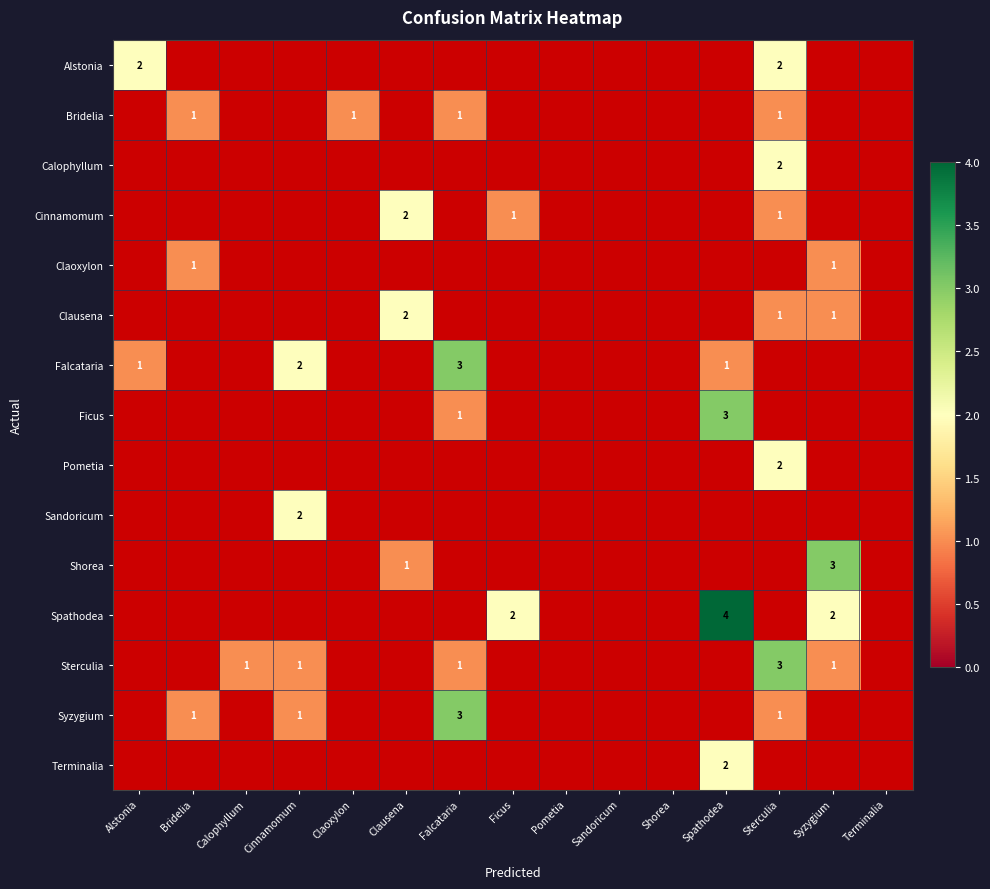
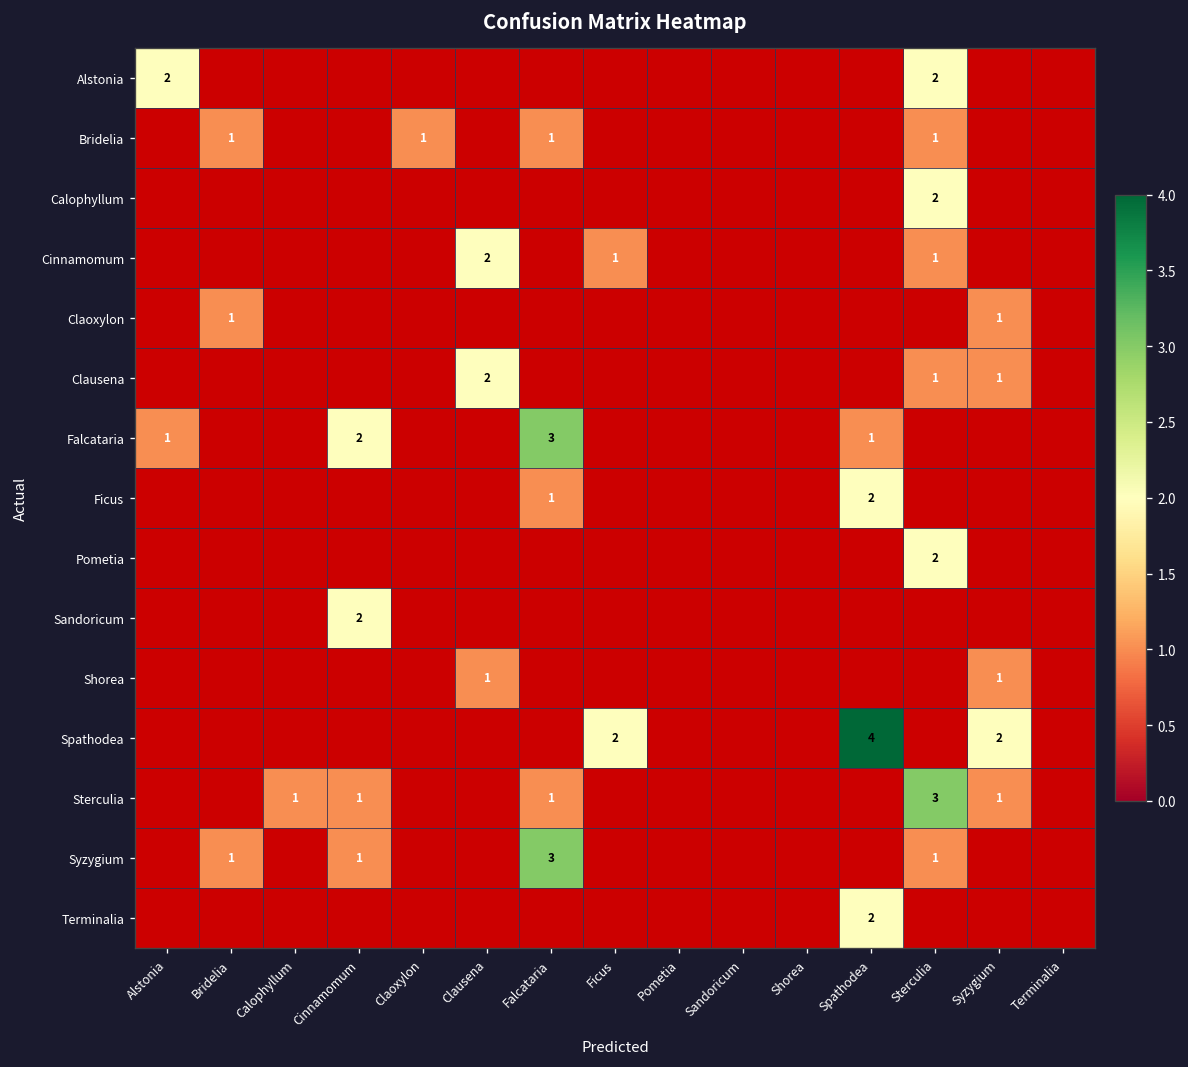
  {
    "Alstonia": {
      "Alstonia": 2,
      "Sterculia": 2
    },
    "Bridelia": {
      "Bridelia": 1,
      "Claoxylon": 1,
      "Falcataria": 1,
      "Sterculia": 1
    },
    "Calophyllum": {
      "Sterculia": 2
    },
    "Cinnamomum": {
      "Clausena": 2,
      "Ficus": 1,
      "Sterculia": 1
    },
    "Claoxylon": {
      "Bridelia": 1,
      "Syzygium": 1
    },
    "Clausena": {
      "Clausena": 2,
      "Sterculia": 1,
      "Syzygium": 1
    },
    "Falcataria": {
      "Alstonia": 1,
      "Cinnamomum": 2,
      "Falcataria": 3,
      "Spathodea": 1
    },
    "Ficus": {
      "Falcataria": 1,
-     "Spathodea": 3
+     "Spathodea": 2
    },
    "Pometia": {
      "Sterculia": 2
    },
    "Sandoricum": {
      "Cinnamomum": 2
    },
    "Shorea": {
      "Clausena": 1,
-     "Syzygium": 3
+     "Syzygium": 1
    },
    "Spathodea": {
      "Ficus": 2,
      "Spathodea": 4,
      "Syzygium": 2
    },
    "Sterculia": {
      "Calophyllum": 1,
      "Cinnamomum": 1,
      "Falcataria": 1,
      "Sterculia": 3,
      "Syzygium": 1
    },
    "Syzygium": {
      "Bridelia": 1,
      "Cinnamomum": 1,
      "Falcataria": 3,
      "Sterculia": 1
    },
    "Terminalia": {
      "Spathodea": 2
    }
  }
